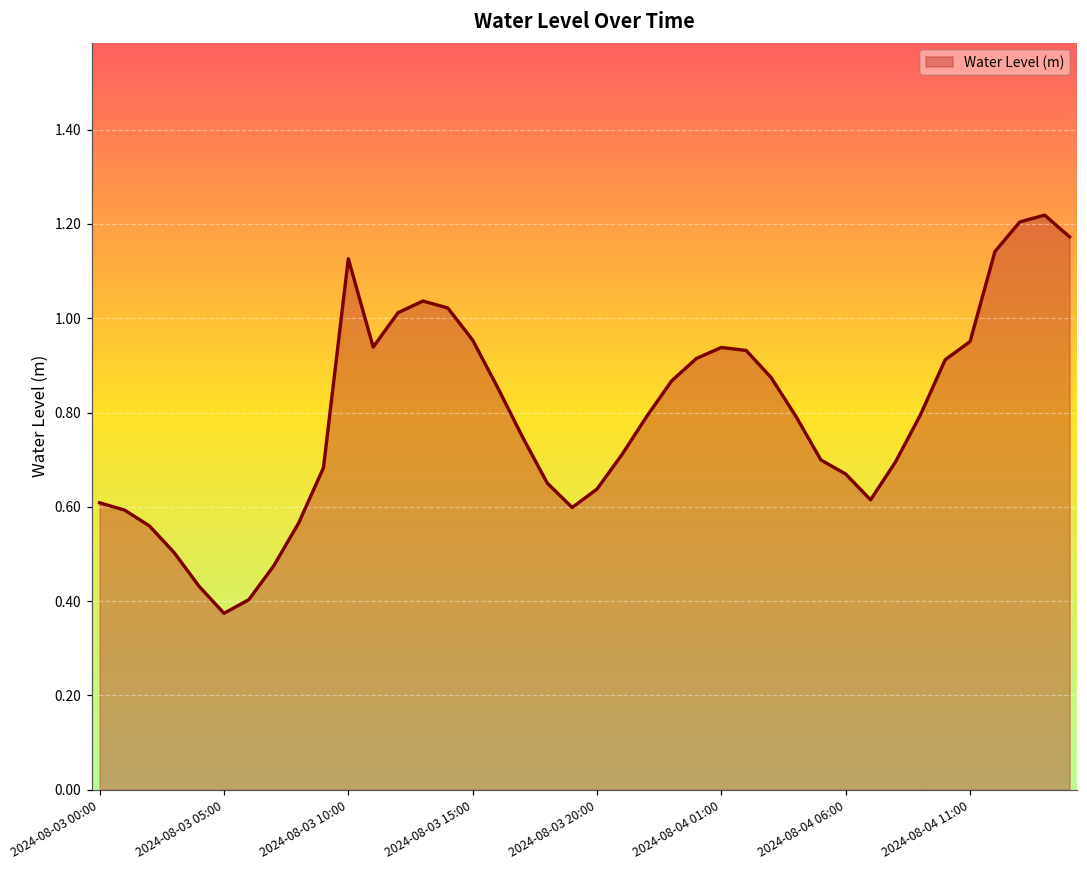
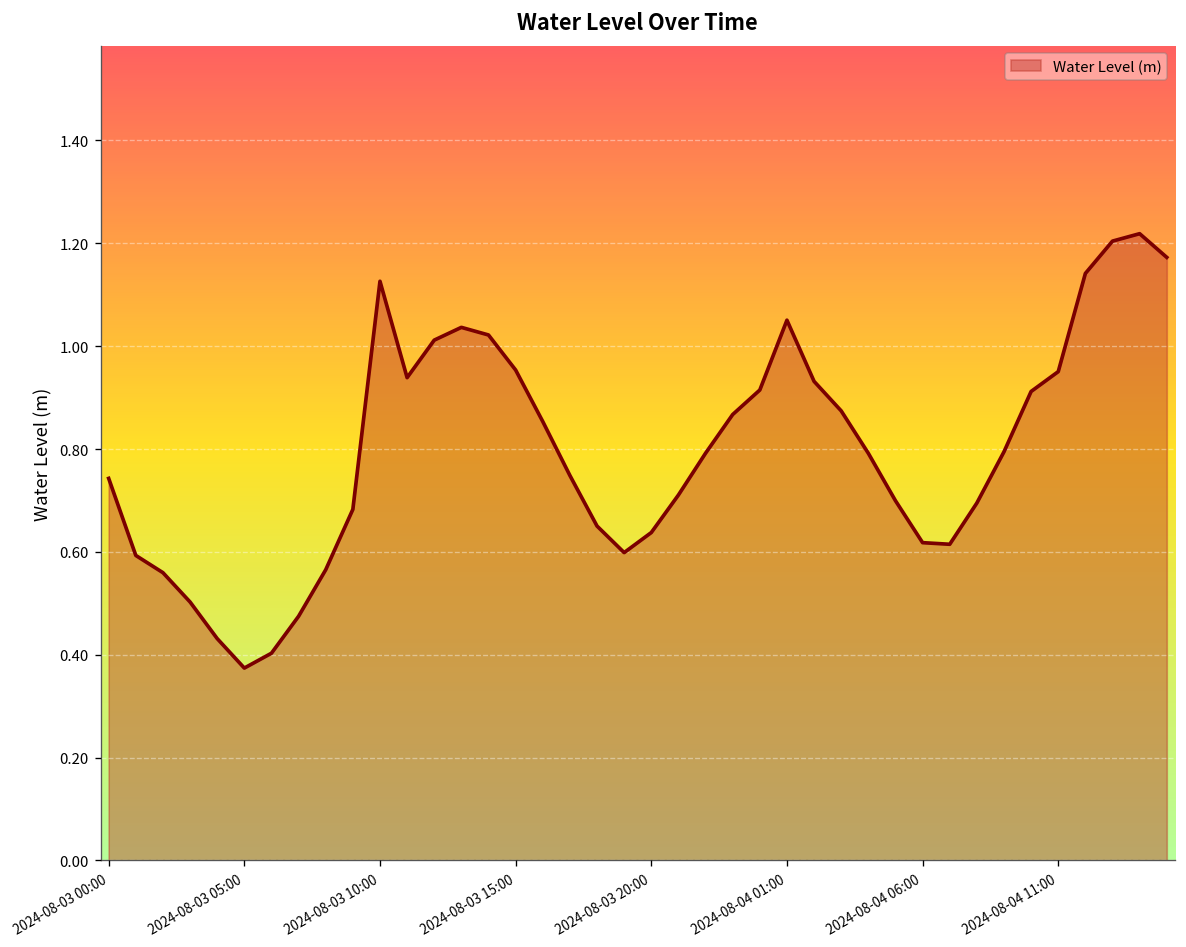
  {
-   "2024-08-03 00:00": 0.61,
+   "2024-08-03 00:00": 0.74,
    "2024-08-03 05:00": 0.37,
    "2024-08-03 10:00": 1.13,
    "2024-08-03 15:00": 0.95,
    "2024-08-03 20:00": 0.64,
-   "2024-08-04 01:00": 0.94,
-   "2024-08-04 06:00": 0.67,
+   "2024-08-04 01:00": 1.05,
+   "2024-08-04 06:00": 0.62,
    "2024-08-04 11:00": 0.95
  }
